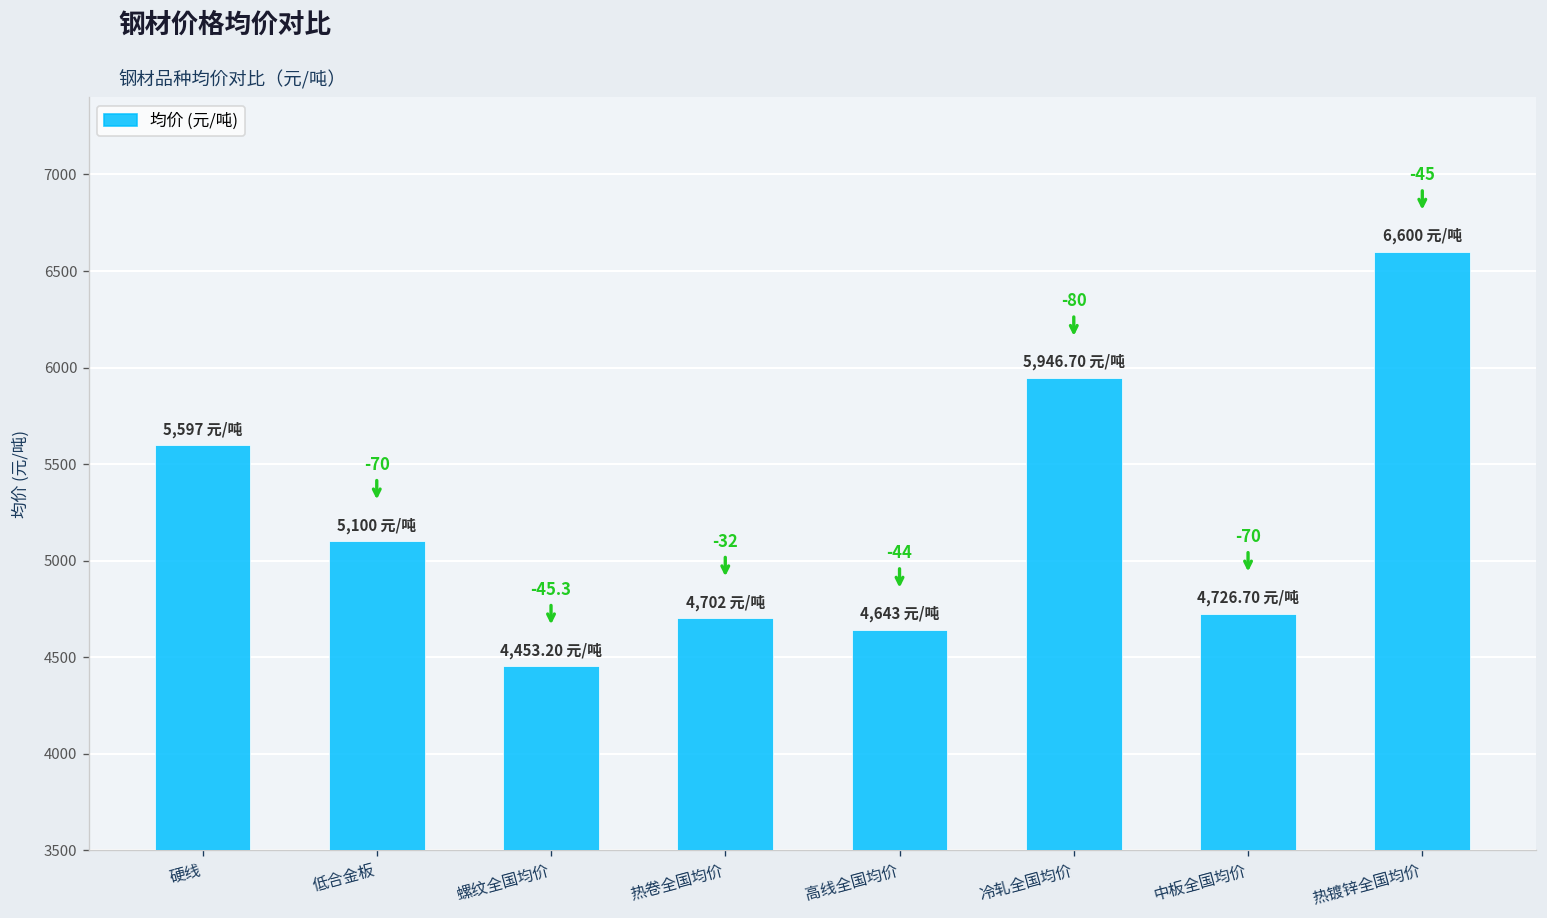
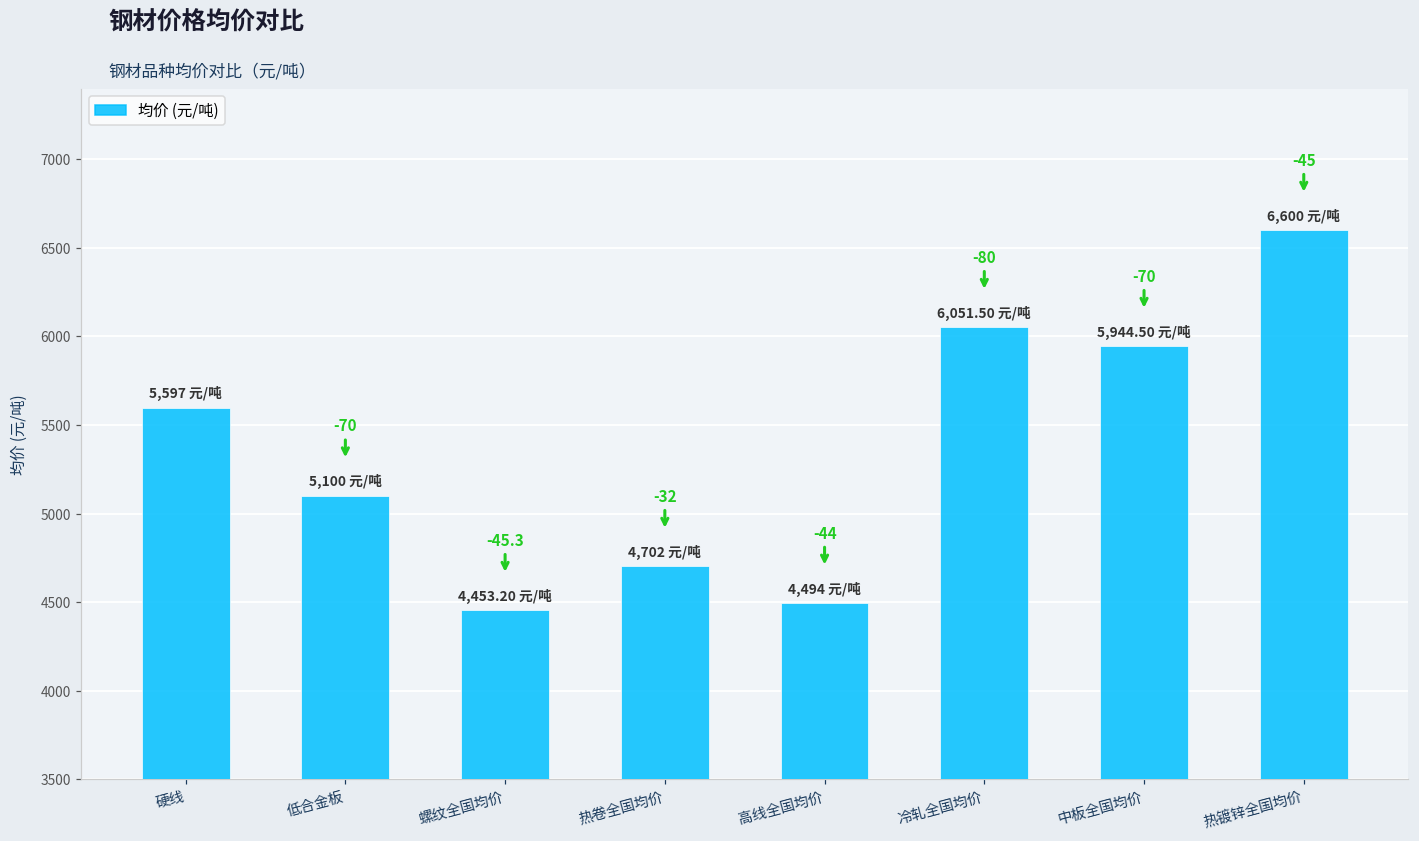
  {
    "硬线": "5,597",
    "低合金板": "5,100",
    "螺纹全国均价": "4,453.20",
    "热卷全国均价": "4,702",
-   "高线全国均价": "4,643",
-   "冷轧全国均价": "5,946.70",
-   "中板全国均价": "4,726.70",
+   "高线全国均价": "4,494",
+   "冷轧全国均价": "6,051.50",
+   "中板全国均价": "5,944.50",
    "热镀锌全国均价": "6,600"
  }
